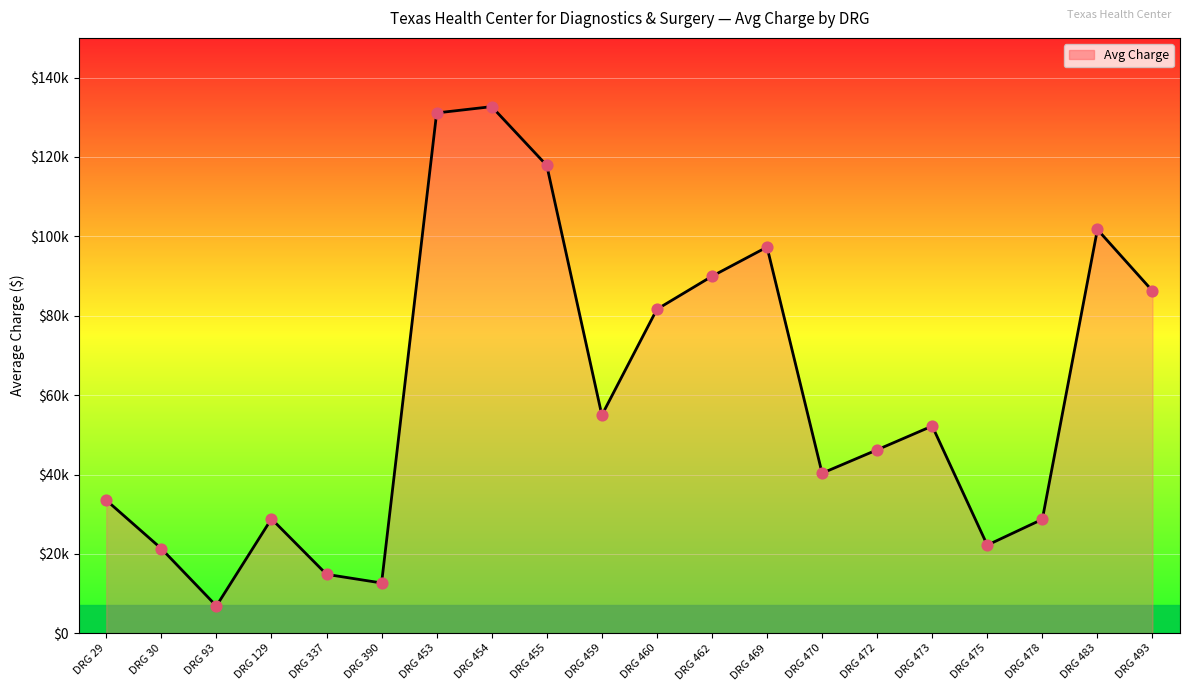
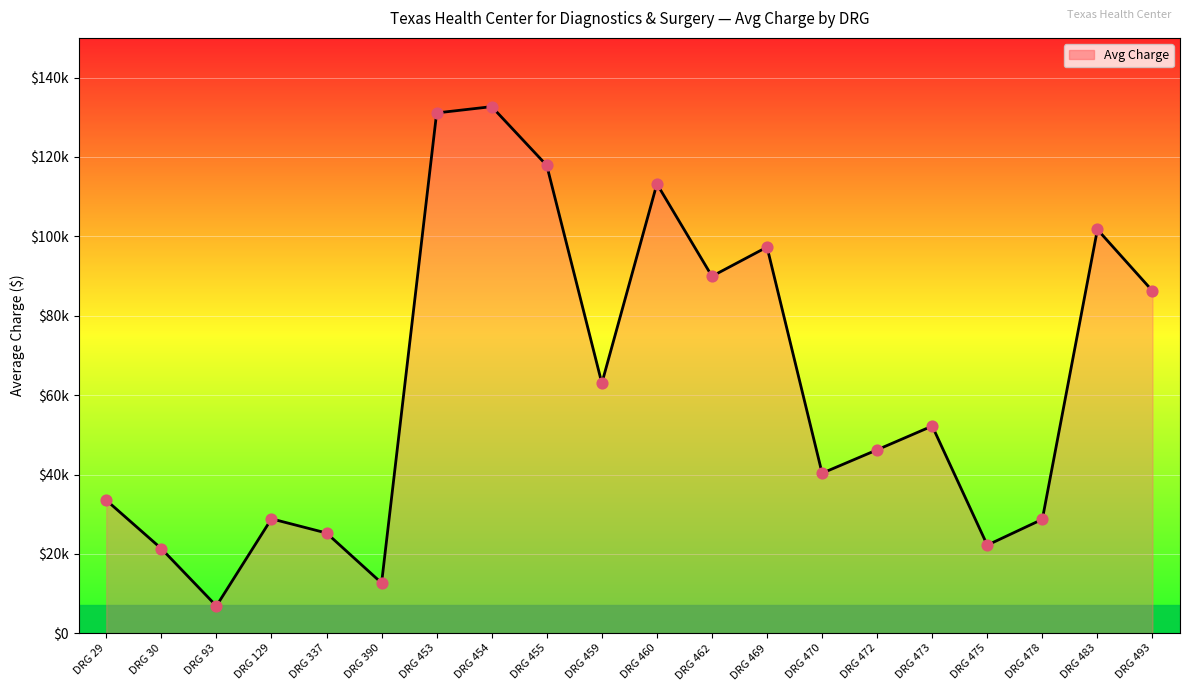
  {
    "DRG 29": "$34000",
    "DRG 30": "$21000",
    "DRG 129": "$29000",
-   "DRG 337": "$15000",
+   "DRG 337": "$25000",
    "DRG 390": "$13000",
    "DRG 453": "$131000",
    "DRG 454": "$133000",
    "DRG 455": "$118000",
-   "DRG 459": "$55000",
-   "DRG 460": "$82000",
+   "DRG 459": "$63000",
+   "DRG 460": "$113000",
    "DRG 462": "$90000",
    "DRG 469": "$97000",
    "DRG 470": "$40000",
    "DRG 472": "$46000",
    "DRG 473": "$52000",
    "DRG 475": "$22000",
    "DRG 478": "$29000",
    "DRG 483": "$102000",
    "DRG 493": "$86000"
  }
